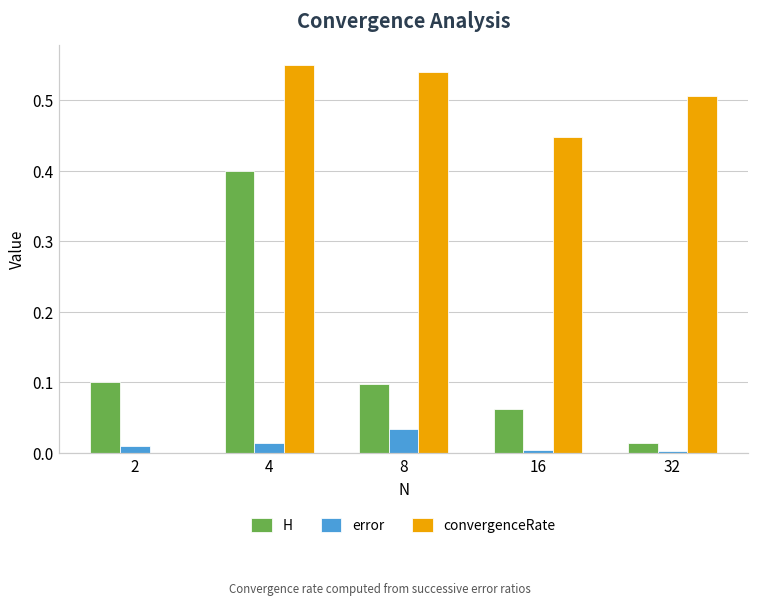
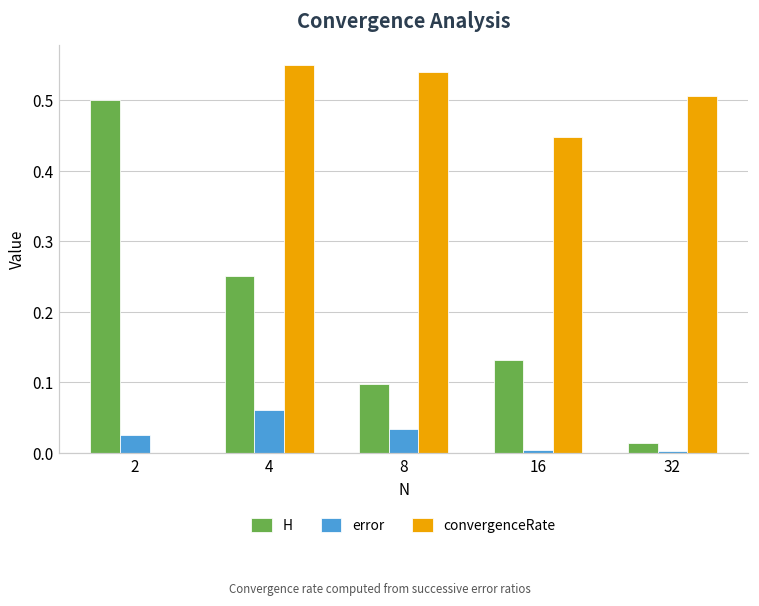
  {
    "H": {
-     "2": 0.1,
-     "4": 0.40,
+     "2": 0.5,
+     "4": 0.25,
      "8": 0.10,
-     "16": 0.06,
+     "16": 0.13,
      "32": 0.01
    },
    "error": {
-     "2": 0.01,
-     "4": 0.01,
+     "2": 0.02,
+     "4": 0.06,
      "8": 0.03
    },
    "convergenceRate": {
      "2": 0.00,
      "4": 0.55,
      "8": 0.54,
      "16": 0.45,
      "32": 0.51
    }
  }
